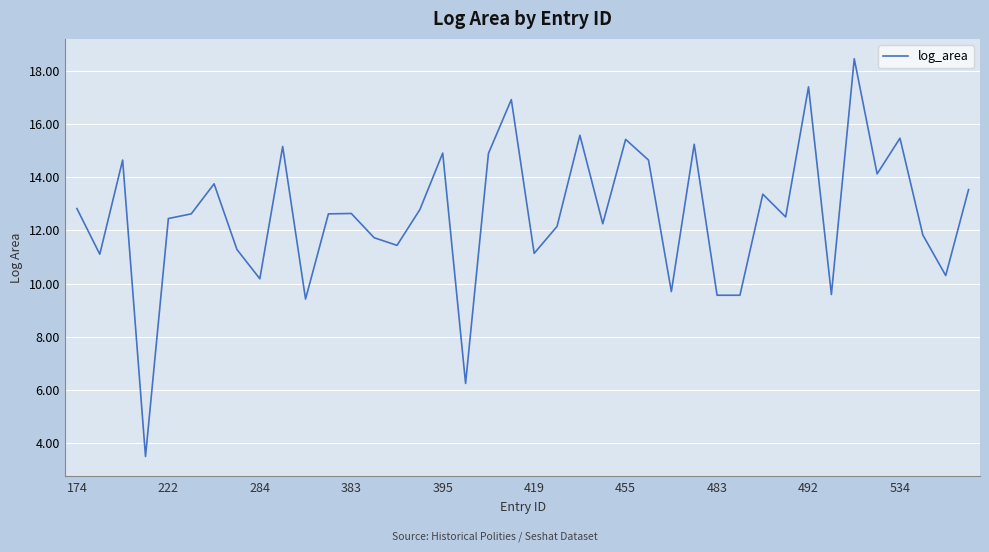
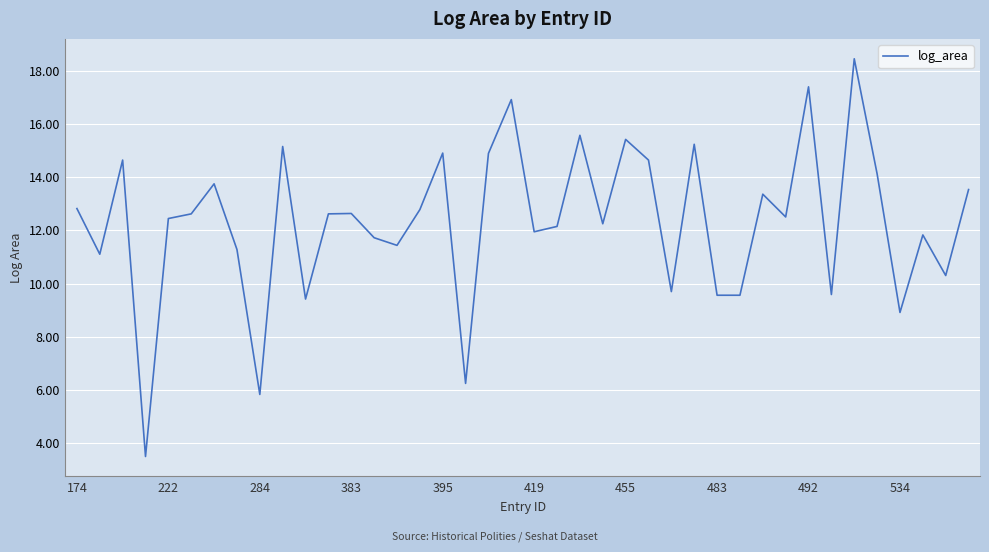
  {
    "174": 12.8,
    "222": 12.4,
-   "284": 10.2,
+   "284": 5.8,
    "383": 12.6,
    "395": 14.9,
-   "419": 11.1,
+   "419": 11.9,
    "455": 15.4,
    "483": 9.6,
    "492": 17.4,
-   "534": 15.5
+   "534": 8.9
  }
